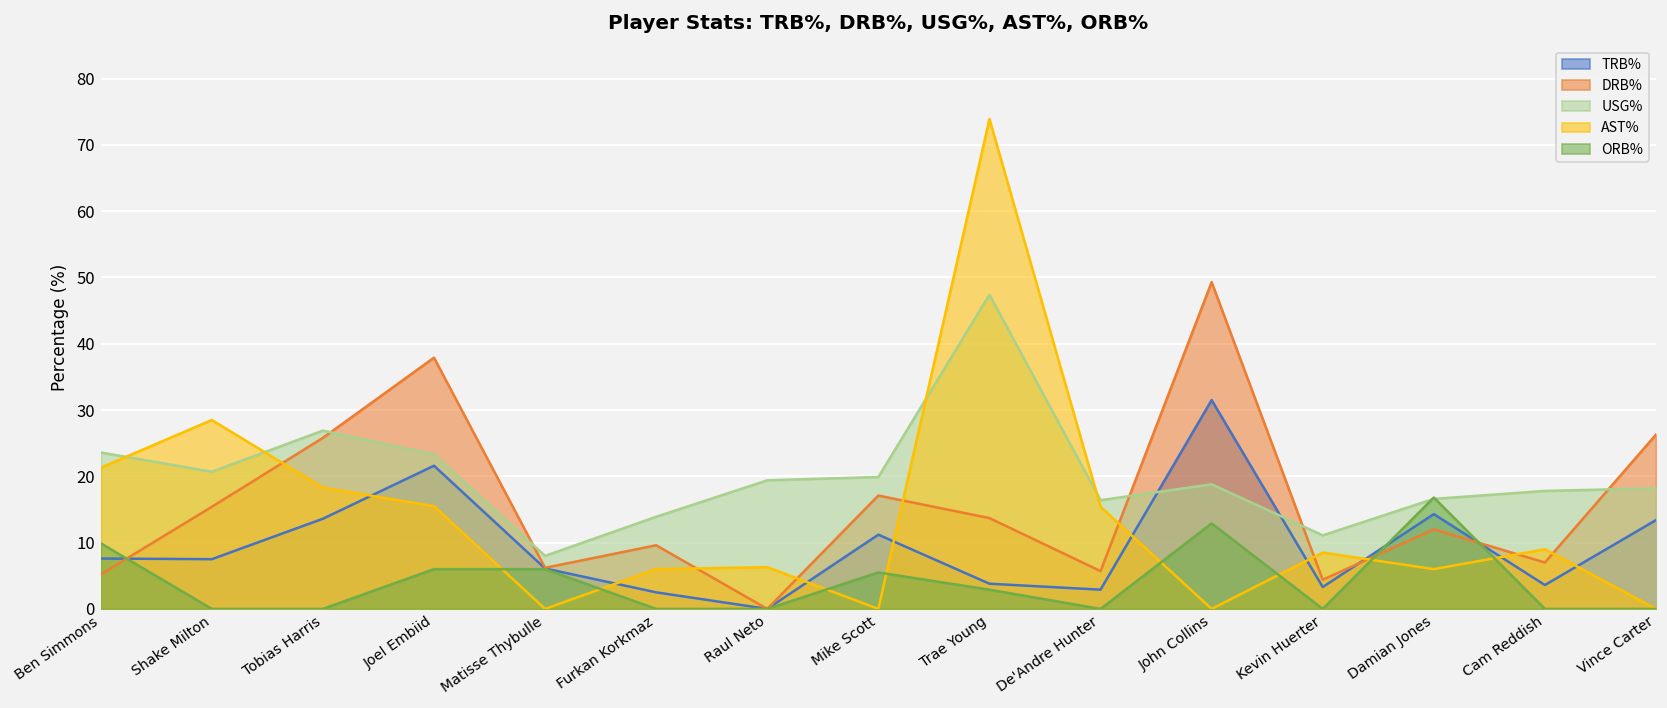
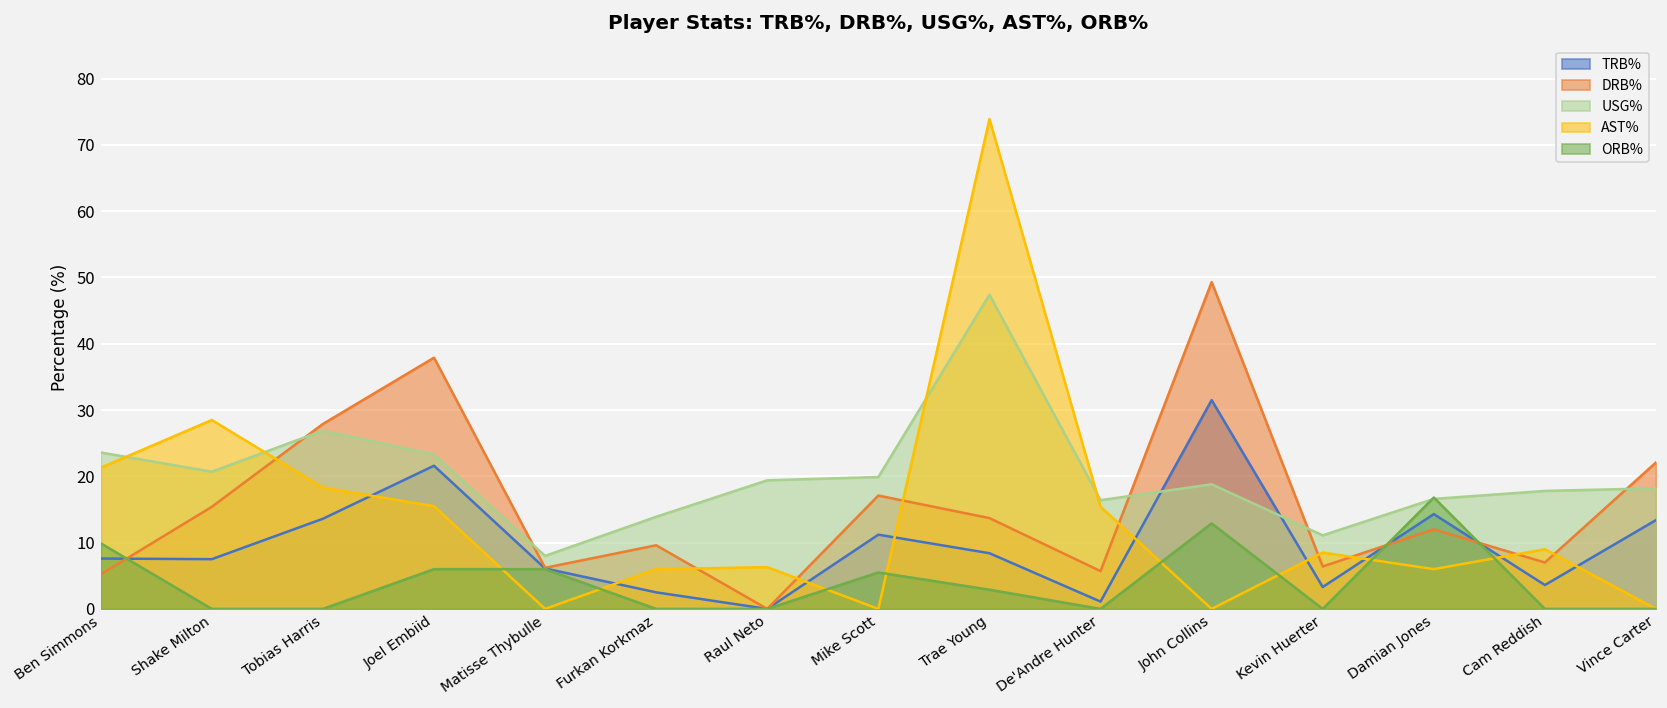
  {
    "TRB%": {
      "Ben Simmons": 8,
      "Shake Milton": 8,
      "Tobias Harris": 14,
      "Joel Embiid": 22,
      "Furkan Korkmaz": 3,
      "Mike Scott": 11,
-     "Trae Young": 4,
-     "De'Andre Hunter": 3,
+     "Trae Young": 8,
+     "De'Andre Hunter": 1,
      "John Collins": 32,
      "Kevin Huerter": 3,
      "Damian Jones": 14,
      "Cam Reddish": 4,
      "Vince Carter": 13
    },
    "DRB%": {
      "Ben Simmons": 5,
      "Shake Milton": 15,
-     "Tobias Harris": 26,
+     "Tobias Harris": 28,
      "Joel Embiid": 38,
      "Furkan Korkmaz": 10,
      "Mike Scott": 17,
      "Trae Young": 14,
      "De'Andre Hunter": 6,
      "John Collins": 49,
-     "Kevin Huerter": 4,
+     "Kevin Huerter": 6,
      "Damian Jones": 12,
      "Cam Reddish": 7,
-     "Vince Carter": 26
+     "Vince Carter": 22
    },
    "USG%": {
      "Ben Simmons": 24,
      "Shake Milton": 21,
      "Tobias Harris": 27,
      "Joel Embiid": 23,
      "Matisse Thybulle": 8,
      "Furkan Korkmaz": 14,
      "Raul Neto": 19,
      "Mike Scott": 20,
      "Trae Young": 47,
      "De'Andre Hunter": 16,
      "John Collins": 19,
      "Kevin Huerter": 11,
      "Cam Reddish": 18,
      "Vince Carter": 18
    },
    "AST%": {
      "Ben Simmons": 21,
      "Shake Milton": 29,
      "Tobias Harris": 18,
      "Joel Embiid": 16,
      "Matisse Thybulle": 0,
      "Furkan Korkmaz": 6,
      "Raul Neto": 6,
      "Mike Scott": 0,
      "Trae Young": 74,
      "De'Andre Hunter": 15,
      "John Collins": 0,
      "Kevin Huerter": 9,
      "Damian Jones": 6,
      "Cam Reddish": 9
    },
    "ORB%": {
      "Ben Simmons": 10,
      "Shake Milton": 0,
      "Tobias Harris": 0,
      "Joel Embiid": 6,
      "Furkan Korkmaz": 0,
      "Mike Scott": 6,
      "Trae Young": 3,
      "De'Andre Hunter": 0,
      "John Collins": 13,
      "Kevin Huerter": 0,
      "Cam Reddish": 0
    }
  }
